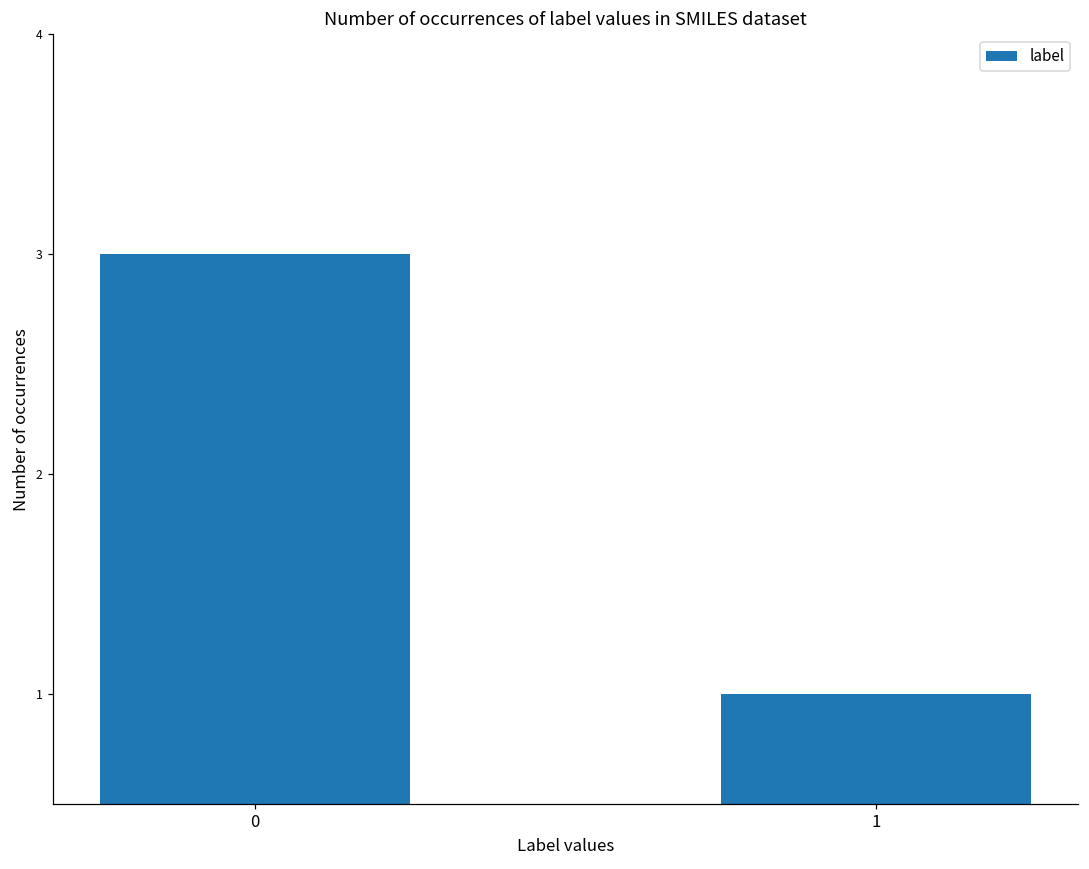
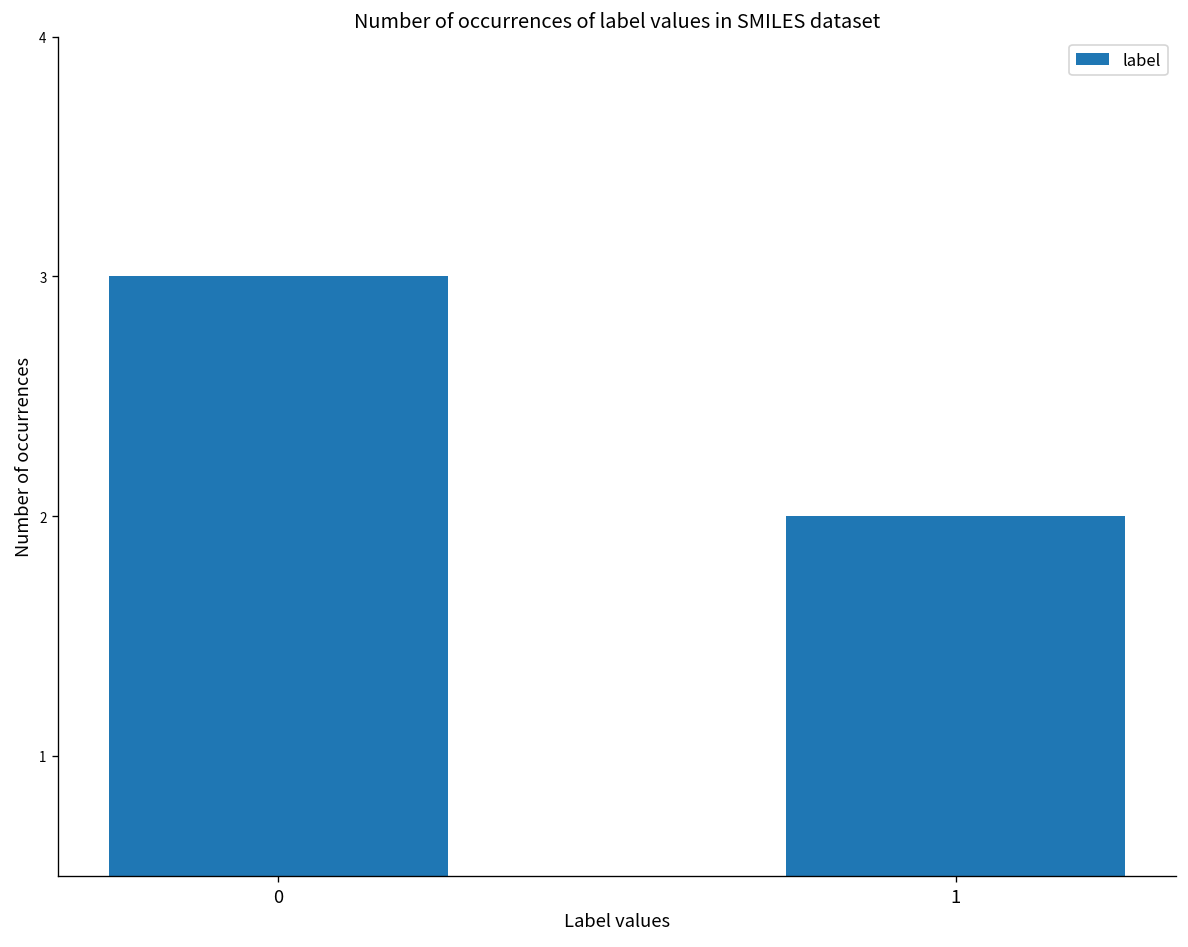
  {
    "0": 3,
-   "1": 1
+   "1": 2
  }
